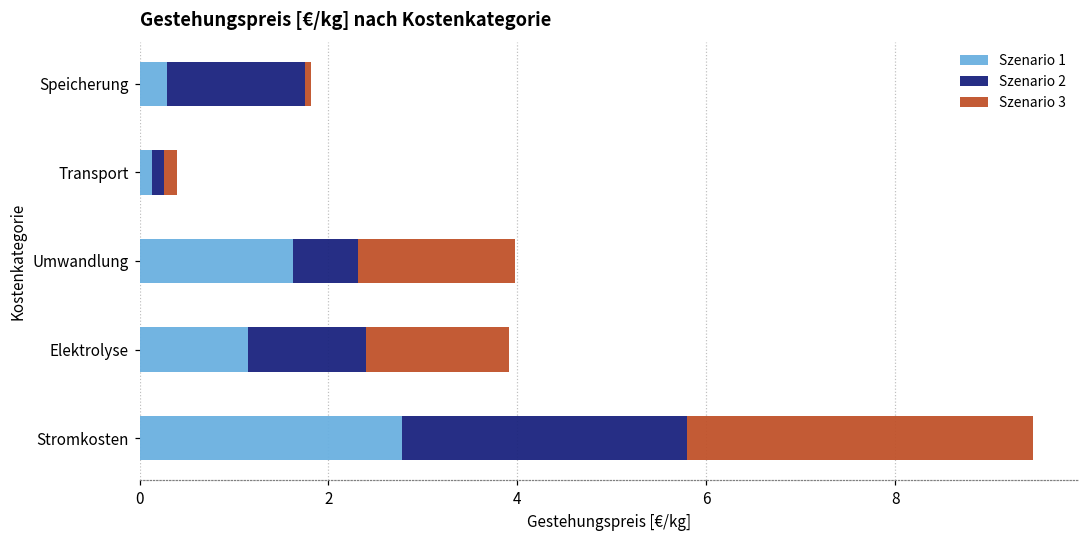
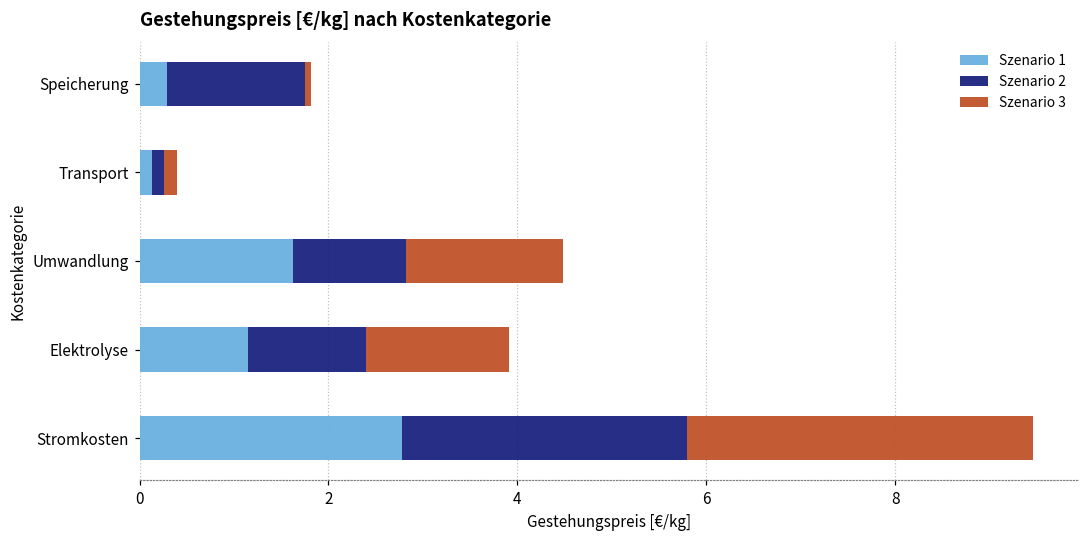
  {
    "Szenario 1": {
      "Speicherung": 0.3,
      "Transport": 0.1,
      "Umwandlung": 1.6,
      "Elektrolyse": 1.1,
      "Stromkosten": 2.8
    },
    "Szenario 2": {
      "Speicherung": 1.5,
      "Transport": 0.1,
-     "Umwandlung": 0.7,
+     "Umwandlung": 1.2,
      "Elektrolyse": 1.2,
      "Stromkosten": 3.0
    },
    "Szenario 3": {
      "Speicherung": 0.1,
      "Transport": 0.1,
      "Umwandlung": 1.7,
      "Elektrolyse": 1.5,
      "Stromkosten": 3.7
    }
  }
